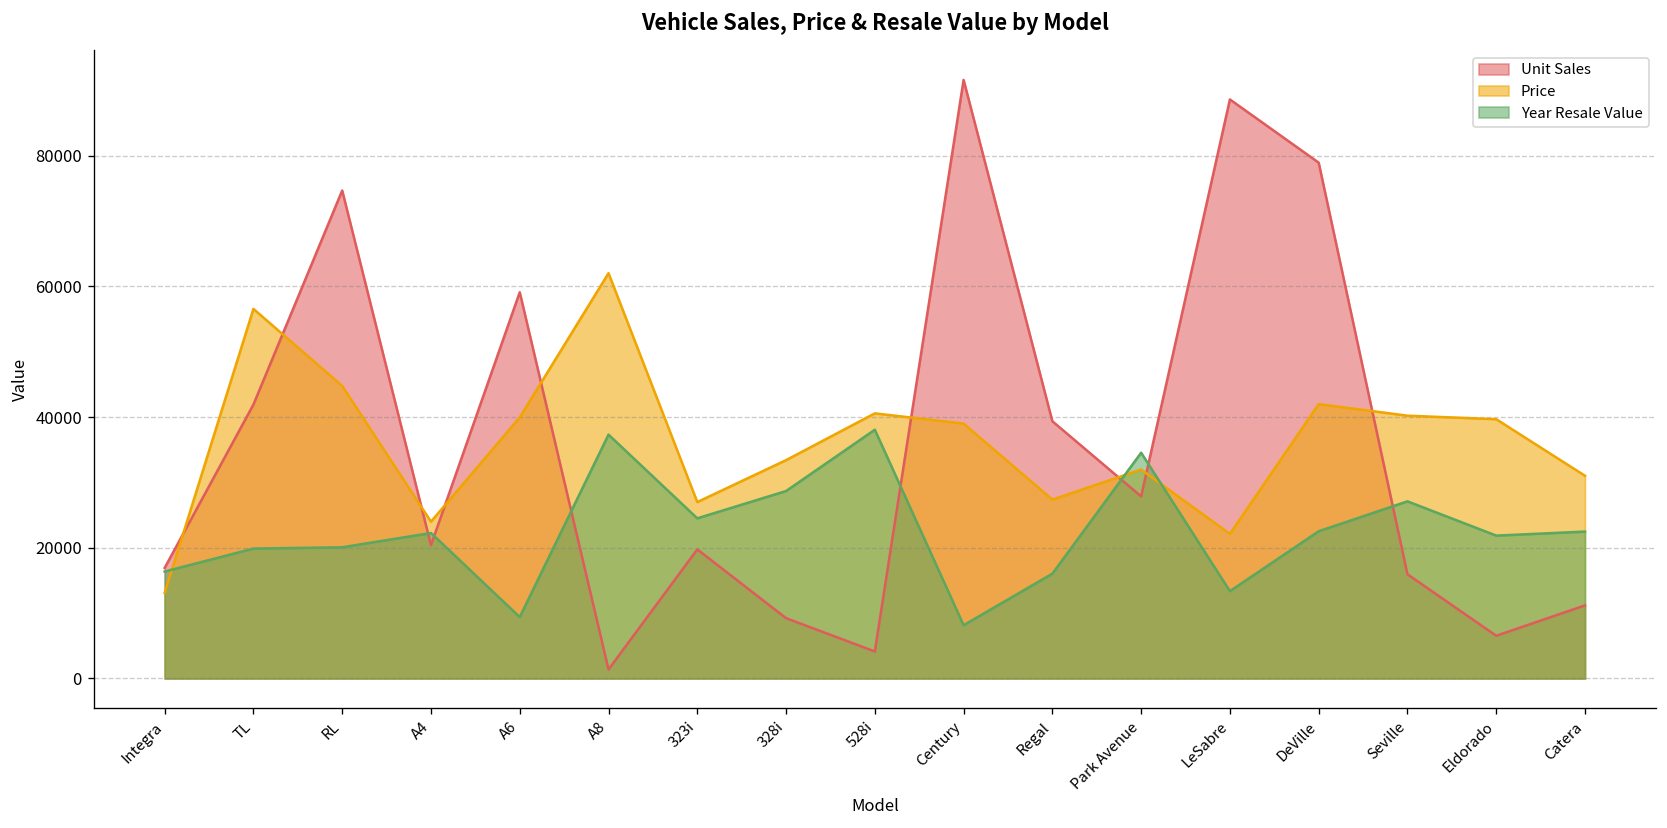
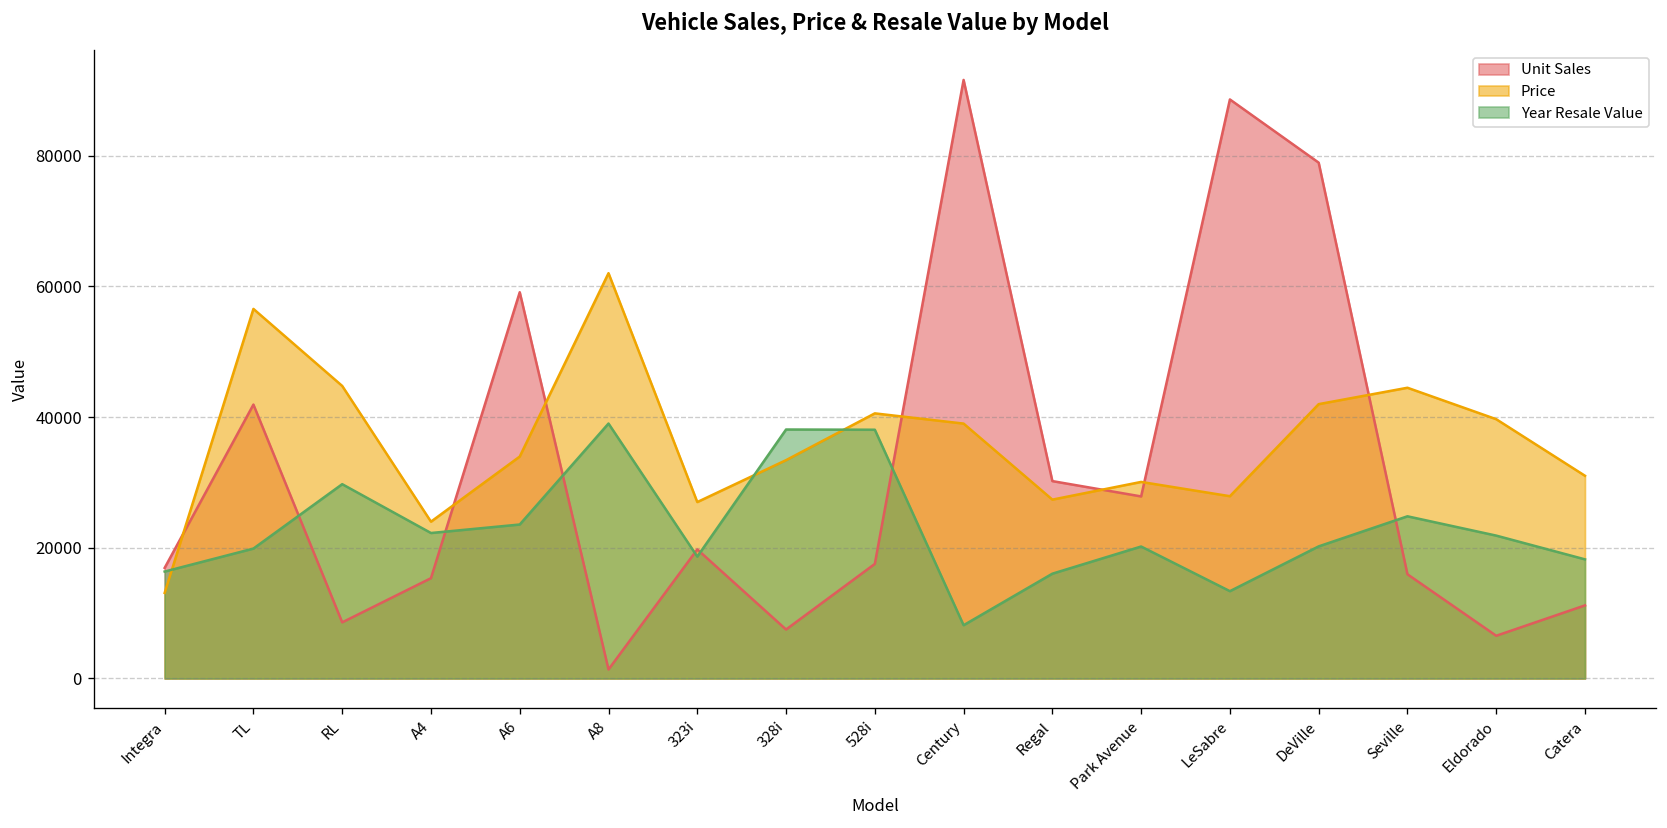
  {
    "Unit Sales": {
      "Integra": 17000,
      "TL": 42000,
-     "RL": 75000,
-     "A4": 20000,
+     "RL": 9000,
+     "A4": 15000,
      "A6": 59000,
      "A8": 1000,
      "323i": 20000,
-     "328i": 9000,
-     "528i": 4000,
+     "328i": 7000,
+     "528i": 18000,
      "Century": 92000,
-     "Regal": 39000,
+     "Regal": 30000,
      "Park Avenue": 28000,
      "LeSabre": 89000,
      "DeVille": 79000,
      "Seville": 16000,
      "Eldorado": 7000,
      "Catera": 11000
    },
    "Price": {
      "Integra": 13000,
      "TL": 57000,
      "RL": 45000,
      "A4": 24000,
-     "A6": 40000,
+     "A6": 34000,
      "A8": 62000,
      "323i": 27000,
      "328i": 33000,
      "528i": 41000,
      "Century": 39000,
      "Regal": 27000,
-     "Park Avenue": 32000,
-     "LeSabre": 22000,
+     "Park Avenue": 30000,
+     "LeSabre": 28000,
      "DeVille": 42000,
-     "Seville": 40000,
+     "Seville": 44000,
      "Eldorado": 40000,
      "Catera": 31000
    },
    "Year Resale Value": {
      "Integra": 16000,
      "TL": 20000,
-     "RL": 20000,
+     "RL": 30000,
      "A4": 22000,
-     "A6": 9000,
-     "A8": 37000,
-     "323i": 25000,
-     "328i": 29000,
+     "A6": 24000,
+     "A8": 39000,
+     "323i": 19000,
+     "328i": 38000,
      "528i": 38000,
      "Century": 8000,
      "Regal": 16000,
-     "Park Avenue": 35000,
+     "Park Avenue": 20000,
      "LeSabre": 13000,
-     "DeVille": 23000,
-     "Seville": 27000,
+     "DeVille": 20000,
+     "Seville": 25000,
      "Eldorado": 22000,
-     "Catera": 22000
+     "Catera": 18000
    }
  }
